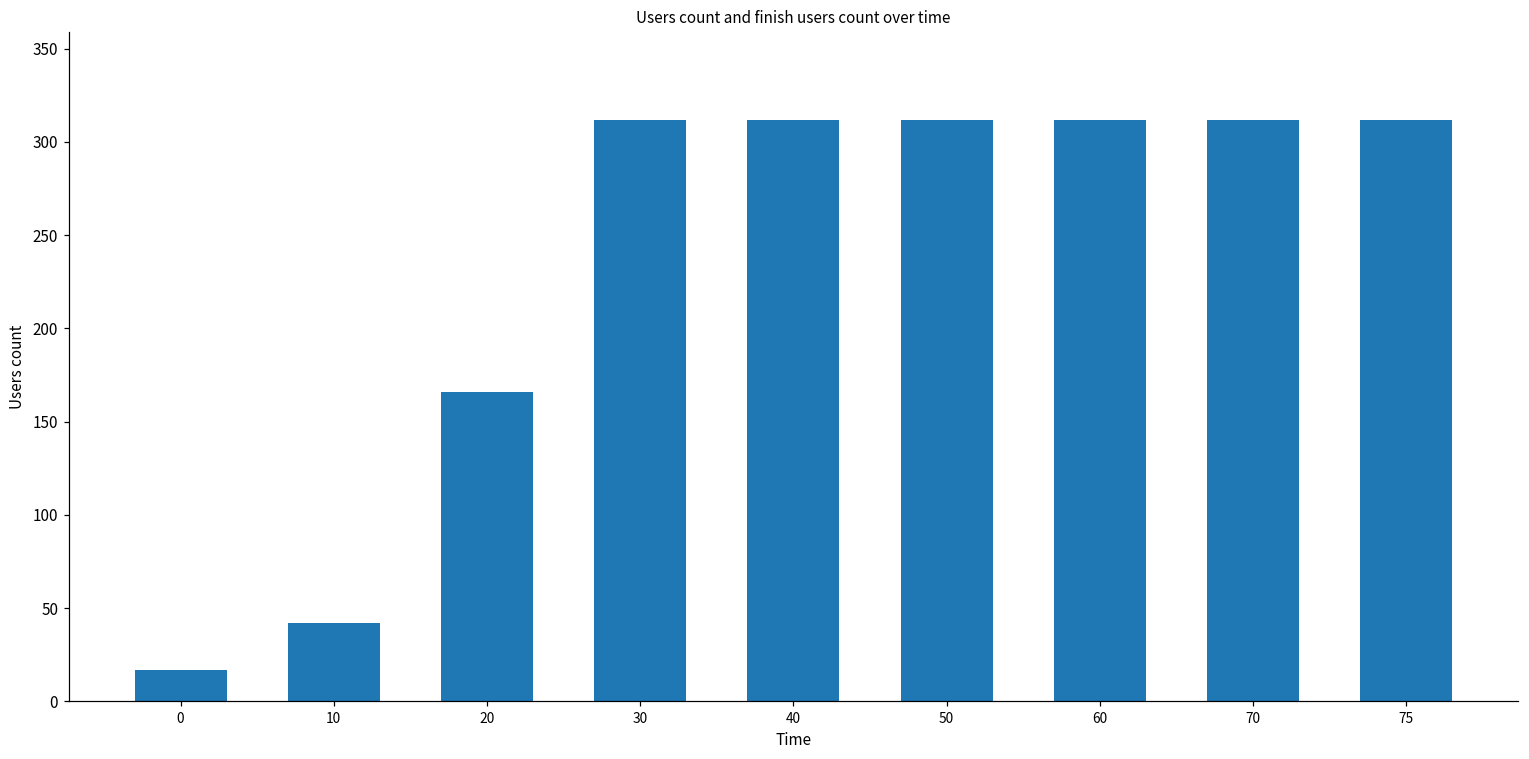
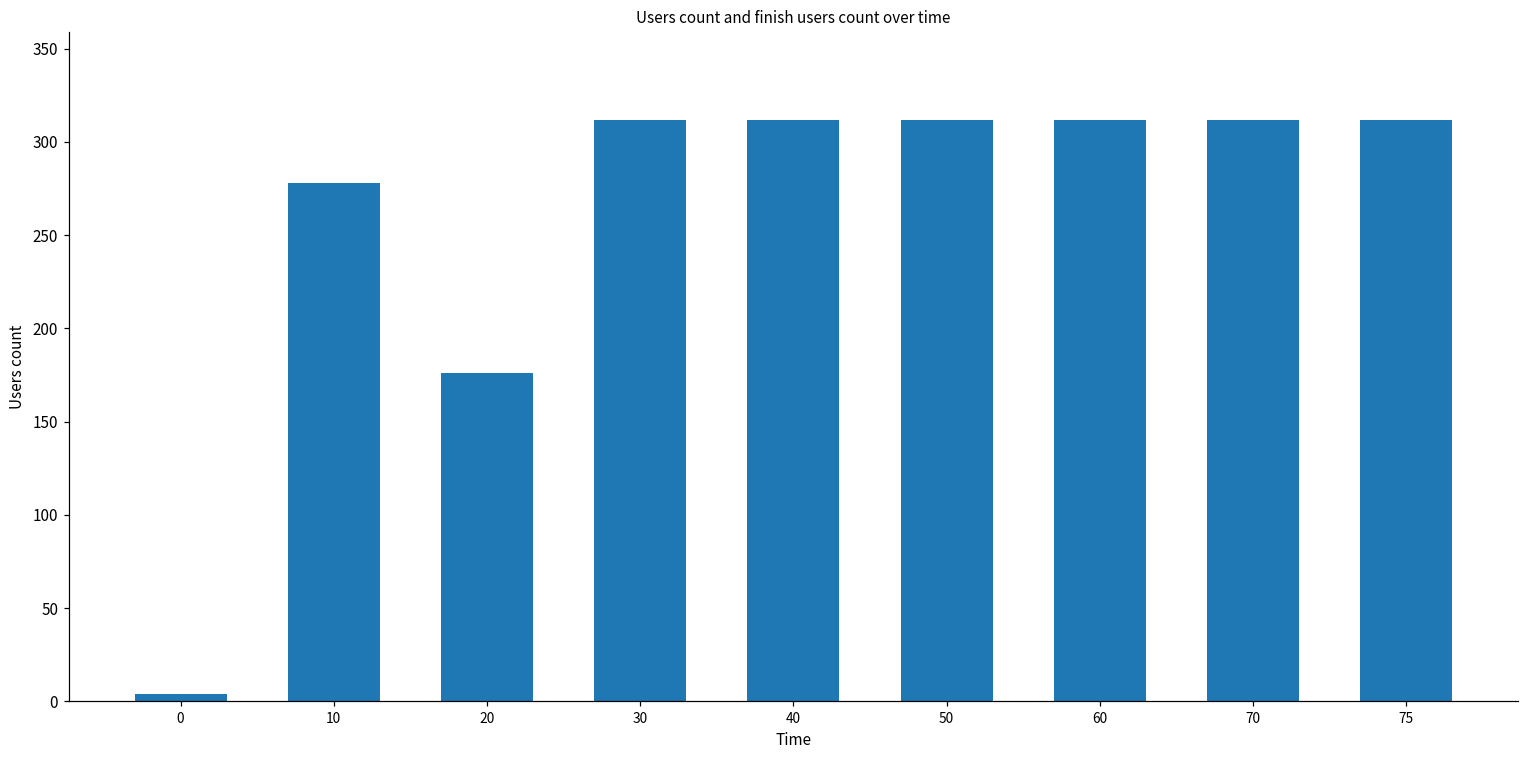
  {
-   "0": 17,
-   "10": 42,
-   "20": 166,
+   "0": 4,
+   "10": 278,
+   "20": 176,
    "30": 312,
    "40": 312,
    "50": 312,
    "60": 312,
    "70": 312,
    "75": 312
  }
